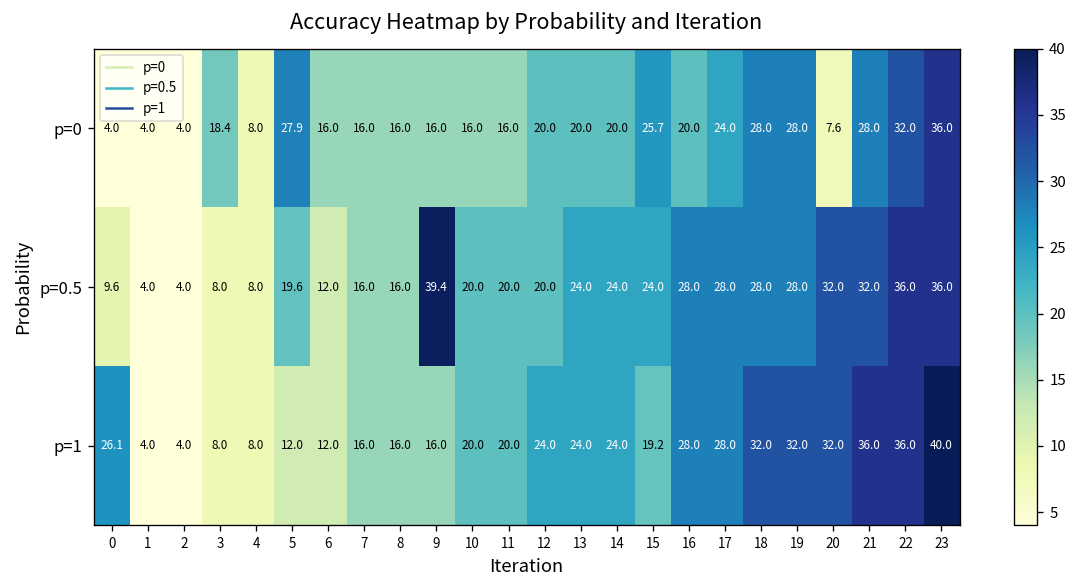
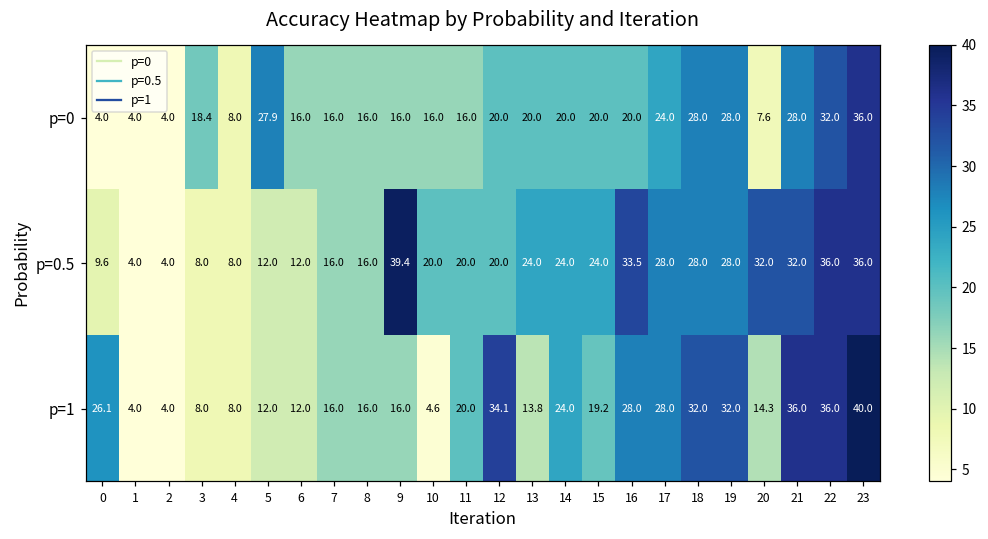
  {
    "p=0": {
      "0": 4.0,
      "1": 4.0,
      "2": 4.0,
      "3": 18.4,
      "4": 8.0,
      "5": 27.9,
      "6": 16.0,
      "7": 16.0,
      "8": 16.0,
      "9": 16.0,
      "10": 16.0,
      "11": 16.0,
      "12": 20.0,
      "13": 20.0,
      "14": 20.0,
-     "15": 25.7,
+     "15": 20.0,
      "16": 20.0,
      "17": 24.0,
      "18": 28.0,
      "19": 28.0,
      "20": 7.6,
      "21": 28.0,
      "22": 32.0,
      "23": 36.0
    },
    "p=0.5": {
      "0": 9.6,
      "1": 4.0,
      "2": 4.0,
      "3": 8.0,
      "4": 8.0,
-     "5": 19.6,
+     "5": 12.0,
      "6": 12.0,
      "7": 16.0,
      "8": 16.0,
      "9": 39.4,
      "10": 20.0,
      "11": 20.0,
      "12": 20.0,
      "13": 24.0,
      "14": 24.0,
      "15": 24.0,
-     "16": 28.0,
+     "16": 33.5,
      "17": 28.0,
      "18": 28.0,
      "19": 28.0,
      "20": 32.0,
      "21": 32.0,
      "22": 36.0,
      "23": 36.0
    },
    "p=1": {
      "0": 26.1,
      "1": 4.0,
      "2": 4.0,
      "3": 8.0,
      "4": 8.0,
      "5": 12.0,
      "6": 12.0,
      "7": 16.0,
      "8": 16.0,
      "9": 16.0,
-     "10": 20.0,
+     "10": 4.6,
      "11": 20.0,
-     "12": 24.0,
-     "13": 24.0,
+     "12": 34.1,
+     "13": 13.8,
      "14": 24.0,
      "15": 19.2,
      "16": 28.0,
      "17": 28.0,
      "18": 32.0,
      "19": 32.0,
-     "20": 32.0,
+     "20": 14.3,
      "21": 36.0,
      "22": 36.0,
      "23": 40.0
    }
  }
